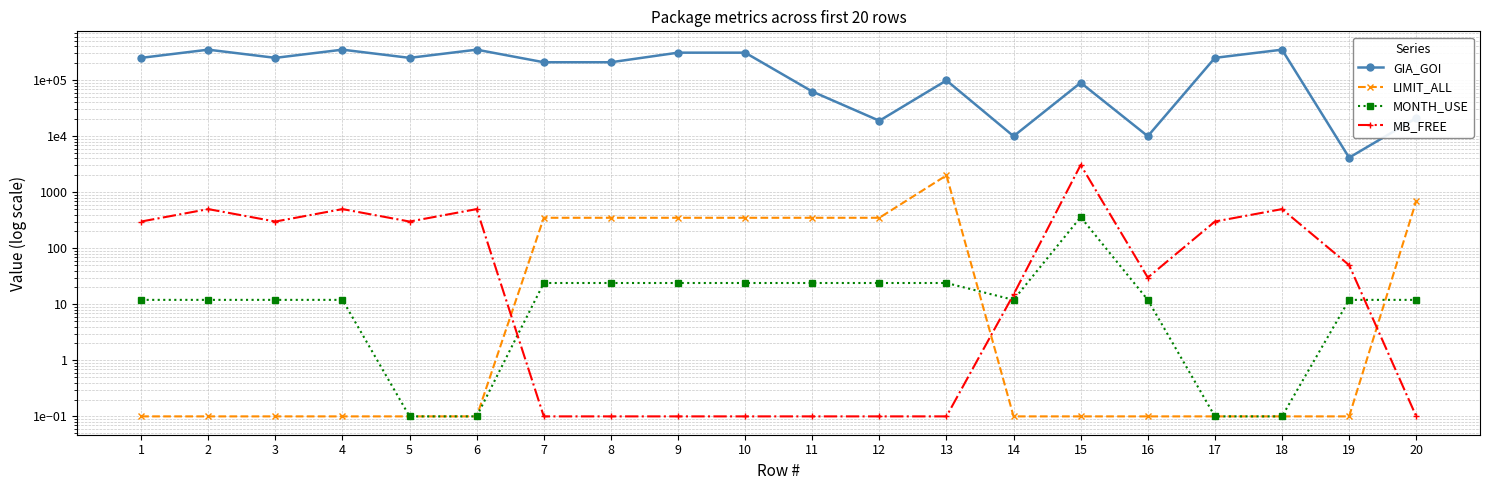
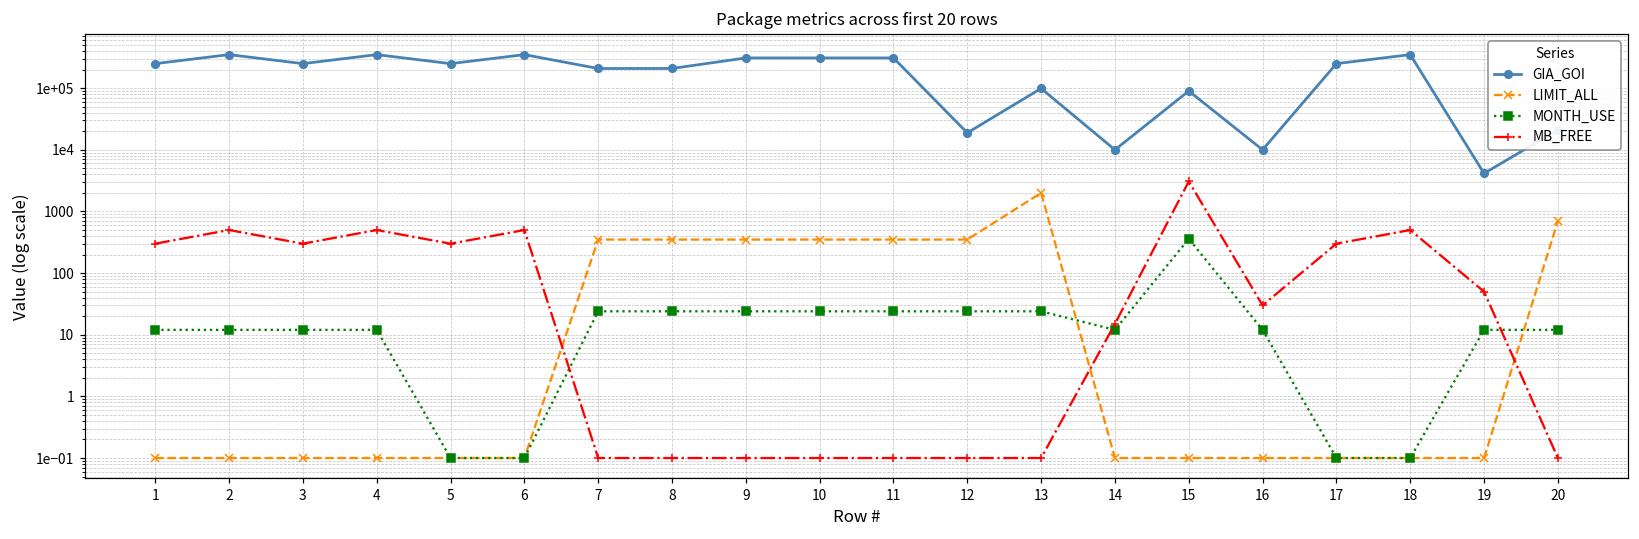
  {
    "GIA_GOI": {
      "1": 300000,
      "2": 400000,
      "3": 300000,
      "4": 400000,
      "5": 300000,
      "6": 400000,
      "7": 210000,
      "8": 210000,
      "9": 300000,
      "10": 300000,
-     "11": 60000,
+     "11": 300000,
      "12": 19000,
      "13": 100000,
      "14": 10000,
      "15": 90000,
      "16": 10000,
      "17": 300000,
      "18": 400000,
      "19": 4000
    },
    "LIMIT_ALL": {
      "1": 0.10,
      "2": 0.10,
      "3": 0.10,
      "4": 0.10,
      "7": 400,
      "8": 400,
      "9": 400,
      "10": 400,
      "11": 400,
      "12": 400,
      "13": 2000,
      "14": 0.10,
      "15": 0.10,
      "16": 0.10,
      "19": 0.10,
      "20": 700
    },
    "MONTH_USE": {
      "1": 12,
      "2": 12,
      "3": 12,
      "4": 12,
      "7": 24,
      "8": 24,
      "9": 24,
      "10": 24,
      "11": 24,
      "12": 24,
      "13": 24,
      "14": 12,
      "15": 400,
      "16": 12,
      "19": 12,
      "20": 12
    },
    "MB_FREE": {
      "1": 300,
      "2": 500,
      "3": 300,
      "4": 500,
      "5": 300,
      "6": 500,
      "7": 0.10,
      "8": 0.10,
      "9": 0.10,
      "10": 0.10,
      "11": 0.10,
      "12": 0.10,
      "13": 0.10,
      "14": 15,
      "15": 3000,
      "16": 30,
      "17": 300,
      "18": 500,
      "19": 50,
      "20": 0.10
    }
  }
